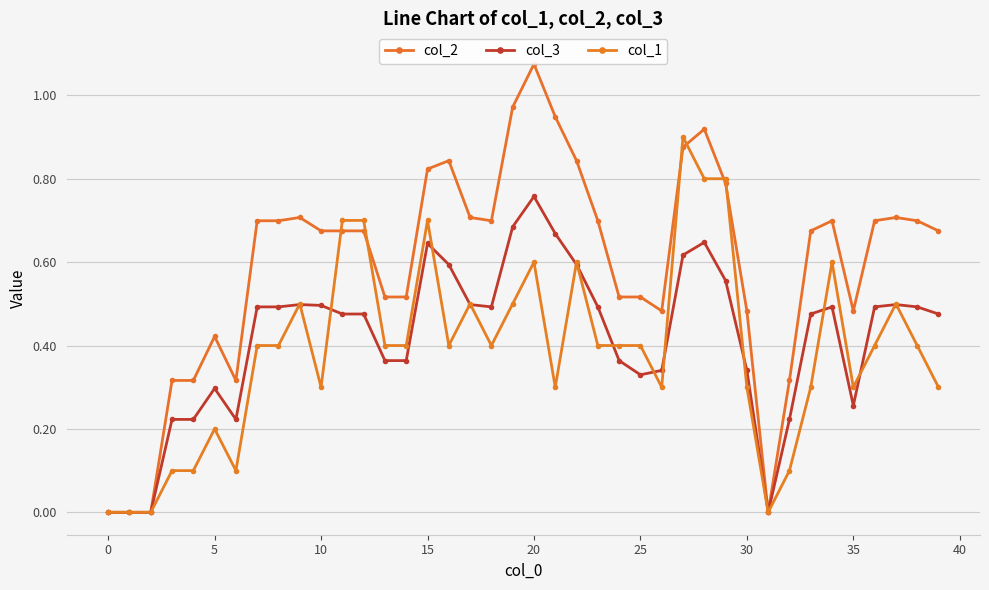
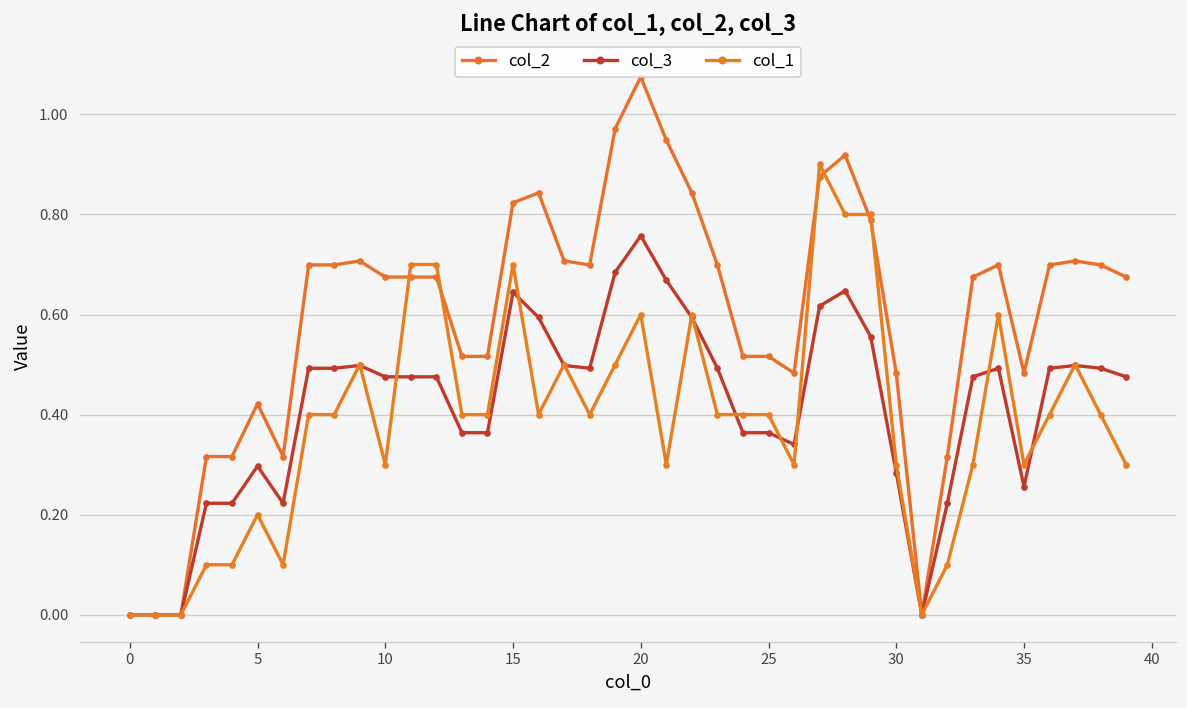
  {
    "col_3": {
      "5": 0.30,
-     "10": 0.50,
+     "10": 0.48,
      "15": 0.64,
      "20": 0.76,
-     "25": 0.33,
-     "30": 0.34,
+     "25": 0.36,
+     "30": 0.28,
      "35": 0.26
    }
  }
